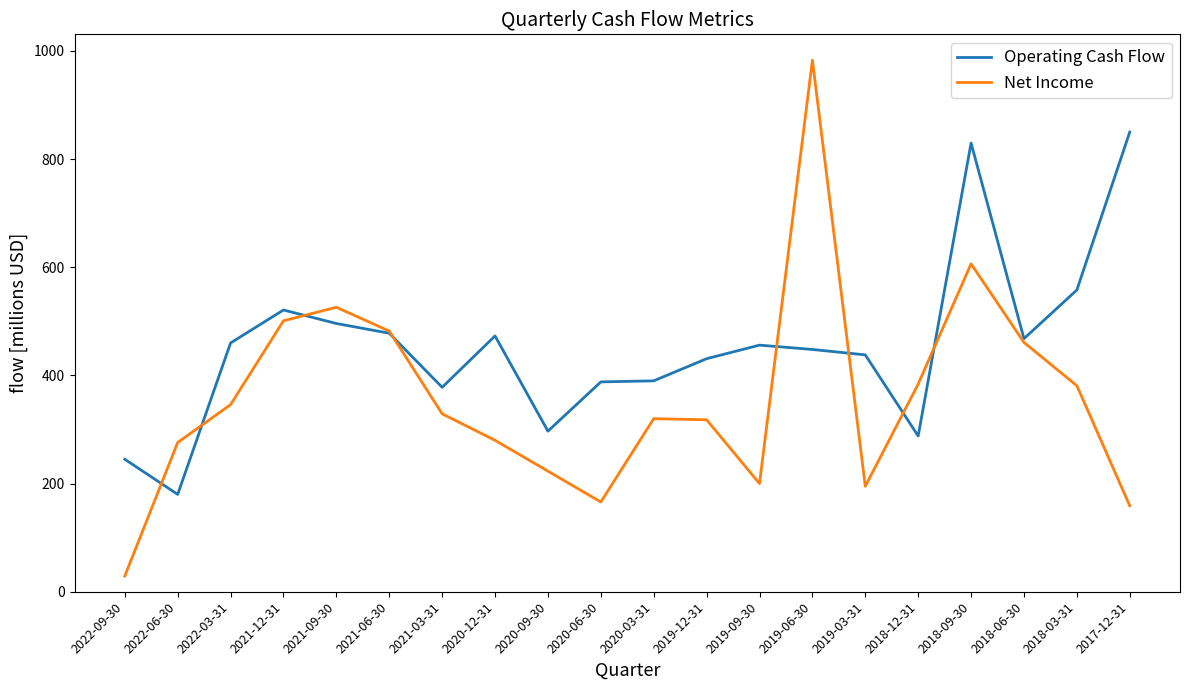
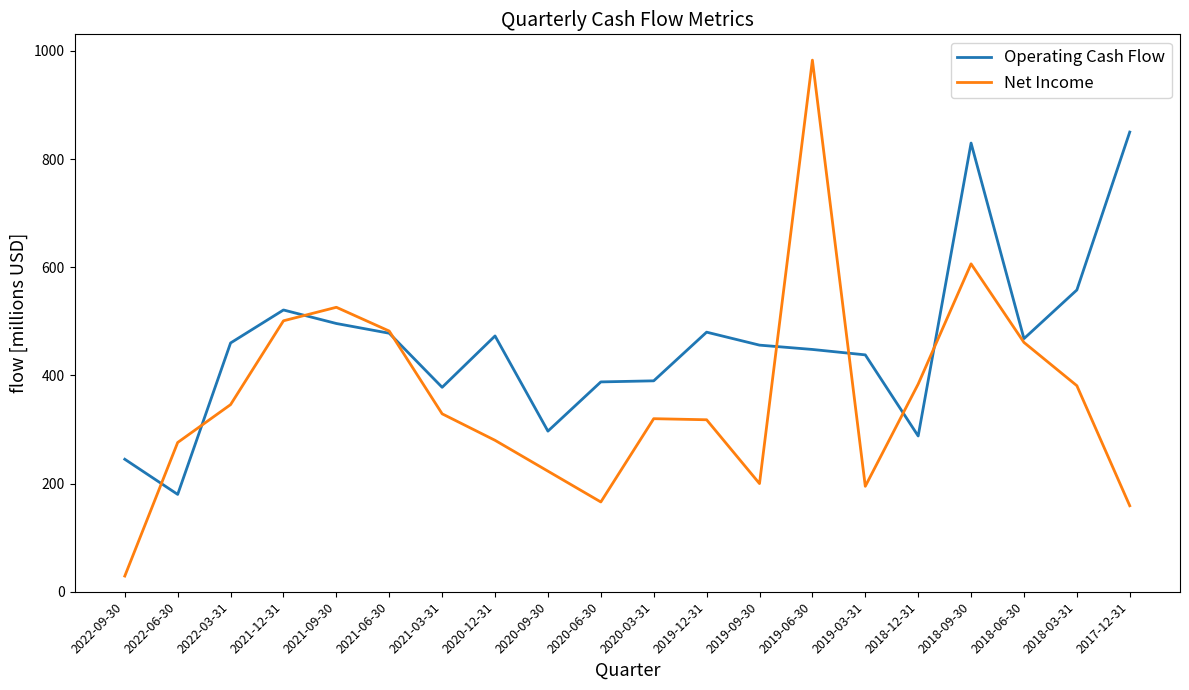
  {
    "Operating Cash Flow": {
      "2022-09-30": 250,
      "2022-06-30": 180,
      "2022-03-31": 460,
      "2021-12-31": 520,
      "2021-09-30": 500,
      "2021-03-31": 380,
      "2020-12-31": 470,
      "2020-09-30": 300,
      "2020-06-30": 390,
      "2020-03-31": 390,
-     "2019-12-31": 430,
+     "2019-12-31": 480,
      "2019-09-30": 460,
      "2019-06-30": 450,
      "2019-03-31": 440,
      "2018-12-31": 290,
      "2018-09-30": 830,
      "2018-06-30": 470,
      "2018-03-31": 560,
      "2017-12-31": 850
    },
    "Net Income": {
      "2022-09-30": 30,
      "2022-06-30": 280,
      "2022-03-31": 350,
      "2021-12-31": 500,
      "2021-09-30": 530,
      "2021-03-31": 330,
      "2020-12-31": 280,
      "2020-09-30": 220,
      "2020-06-30": 170,
      "2020-03-31": 320,
      "2019-12-31": 320,
      "2019-09-30": 200,
      "2019-06-30": 980,
      "2019-03-31": 200,
      "2018-12-31": 380,
      "2018-09-30": 610,
      "2018-06-30": 460,
      "2018-03-31": 380,
      "2017-12-31": 160
    }
  }
